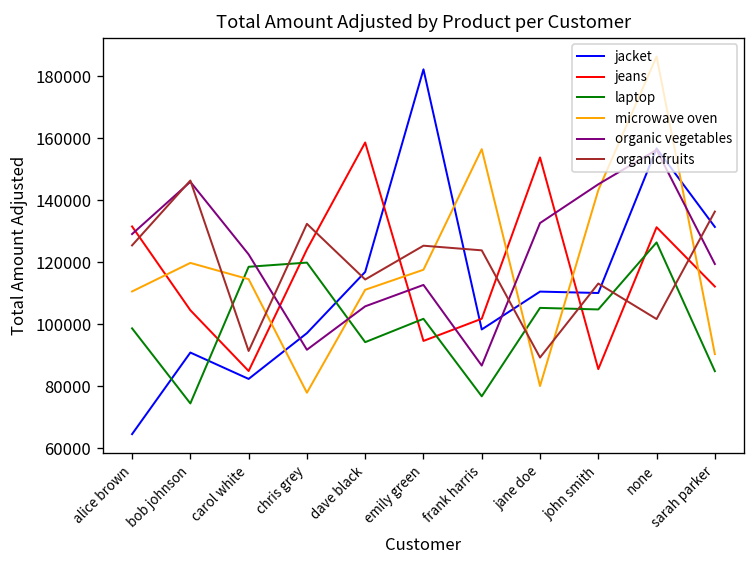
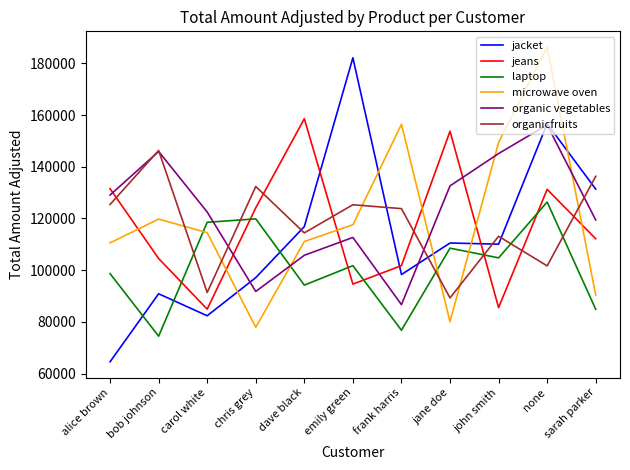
  {
    "jacket": {
      "alice brown": 65000,
      "bob johnson": 91000,
      "carol white": 82000,
      "chris grey": 97000,
      "dave black": 117000,
      "emily green": 182000,
      "frank harris": 98000,
      "jane doe": 111000,
      "john smith": 110000,
      "sarah parker": 131000
    },
    "jeans": {
      "alice brown": 132000,
      "bob johnson": 105000,
      "carol white": 85000,
      "chris grey": 124000,
      "dave black": 159000,
      "emily green": 95000,
      "frank harris": 102000,
      "jane doe": 154000,
      "john smith": 86000,
      "none": 131000,
      "sarah parker": 112000
    },
    "laptop": {
      "alice brown": 99000,
      "bob johnson": 74000,
      "carol white": 119000,
      "chris grey": 120000,
      "dave black": 94000,
      "emily green": 102000,
      "frank harris": 77000,
-     "jane doe": 105000,
+     "jane doe": 109000,
      "john smith": 105000,
      "none": 126000,
      "sarah parker": 85000
    },
    "microwave oven": {
      "alice brown": 111000,
      "bob johnson": 120000,
      "carol white": 115000,
      "chris grey": 78000,
      "dave black": 111000,
      "emily green": 118000,
      "frank harris": 156000,
      "jane doe": 80000,
-     "john smith": 143000,
+     "john smith": 149000,
      "sarah parker": 90000
    },
    "organic vegetables": {
      "alice brown": 129000,
      "carol white": 123000,
      "chris grey": 92000,
      "dave black": 106000,
      "emily green": 113000,
      "frank harris": 87000,
      "jane doe": 133000,
      "john smith": 145000,
      "sarah parker": 119000
    },
    "organicfruits": {
      "alice brown": 125000,
      "carol white": 91000,
      "chris grey": 132000,
      "dave black": 114000,
      "emily green": 125000,
      "frank harris": 124000,
      "jane doe": 89000,
      "john smith": 113000,
      "none": 102000,
      "sarah parker": 136000
    }
  }
